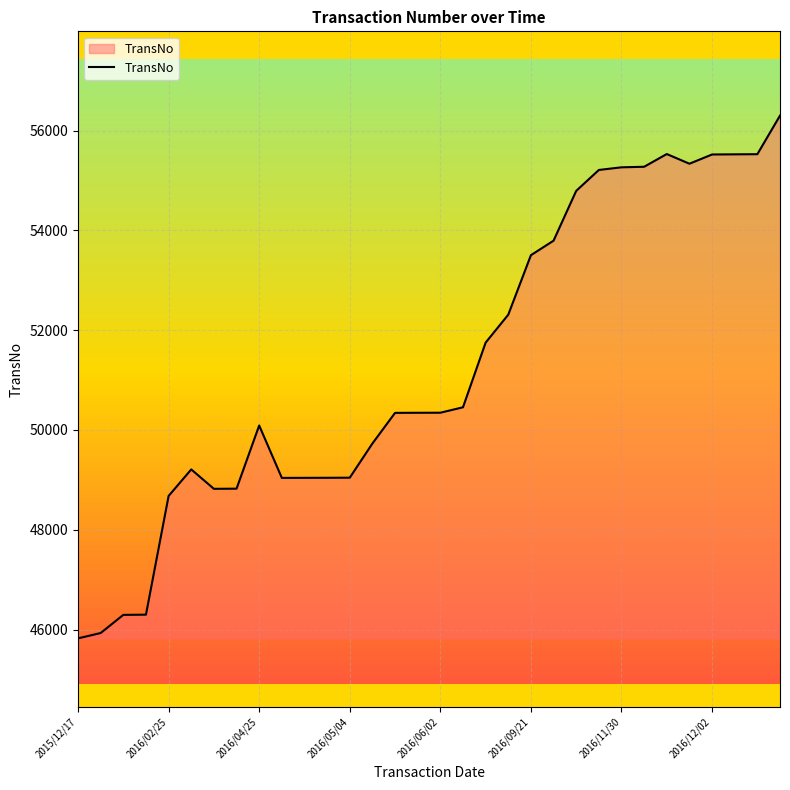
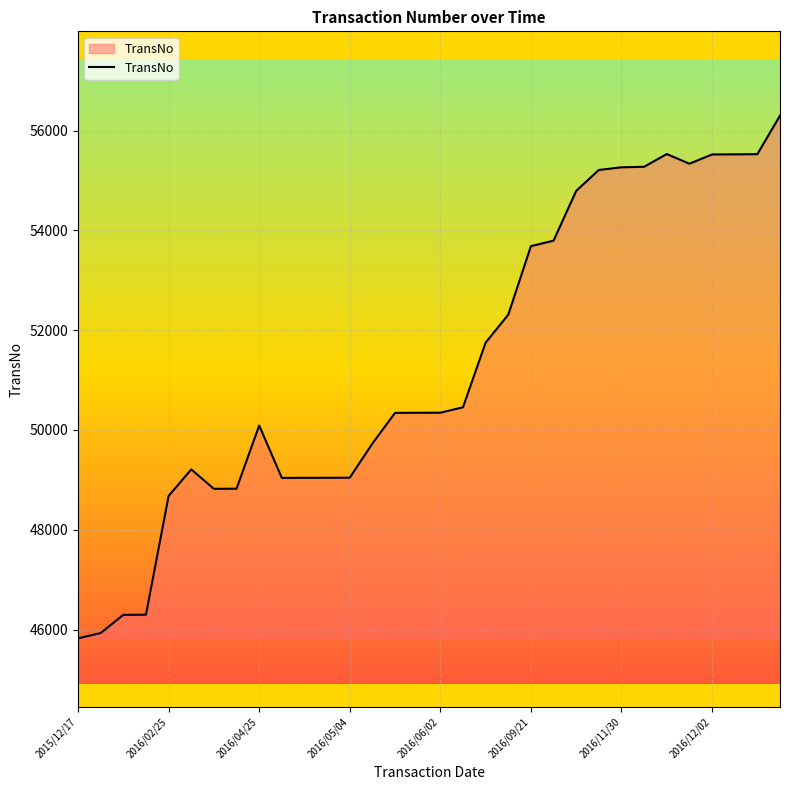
  {
    "2015/12/17": 45800,
    "2016/04/25": 50100,
-   "2016/09/21": 53500
+   "2016/09/21": 53700
  }
